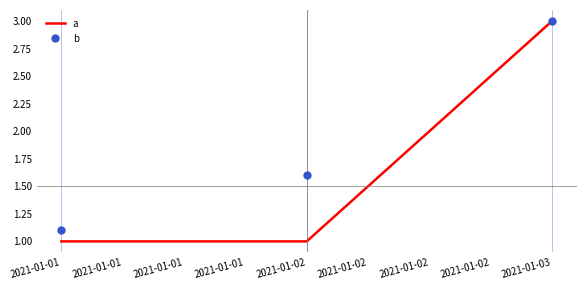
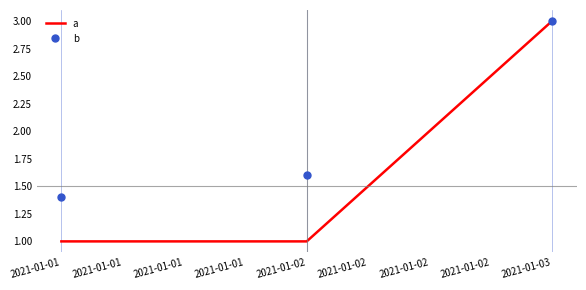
  {
    "a": {
      "2021-01-01": 1.0,
      "2021-01-02": 1.0
    },
    "b": {
-     "2021-01-01": 1.1,
+     "2021-01-01": 1.4,
      "2021-01-02": 1.6
    }
  }
